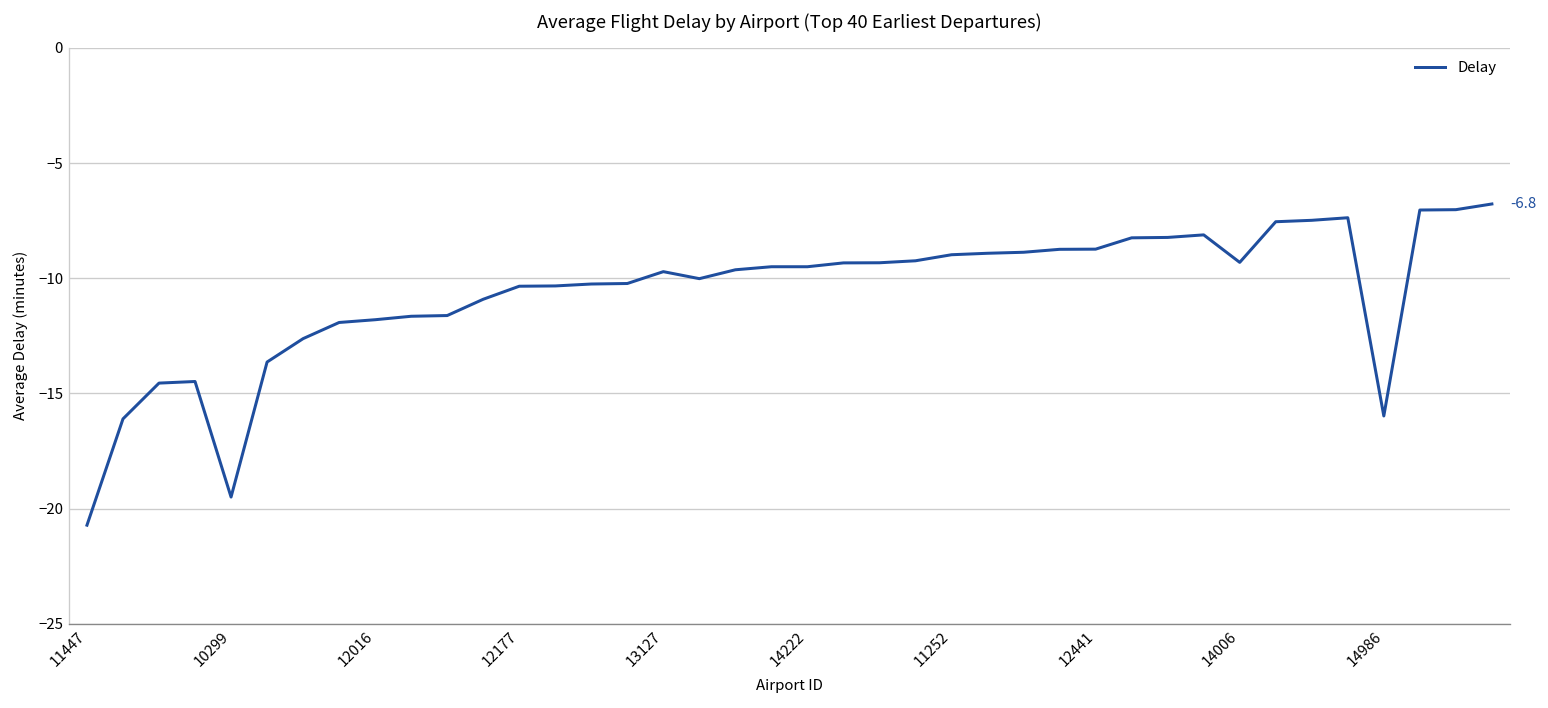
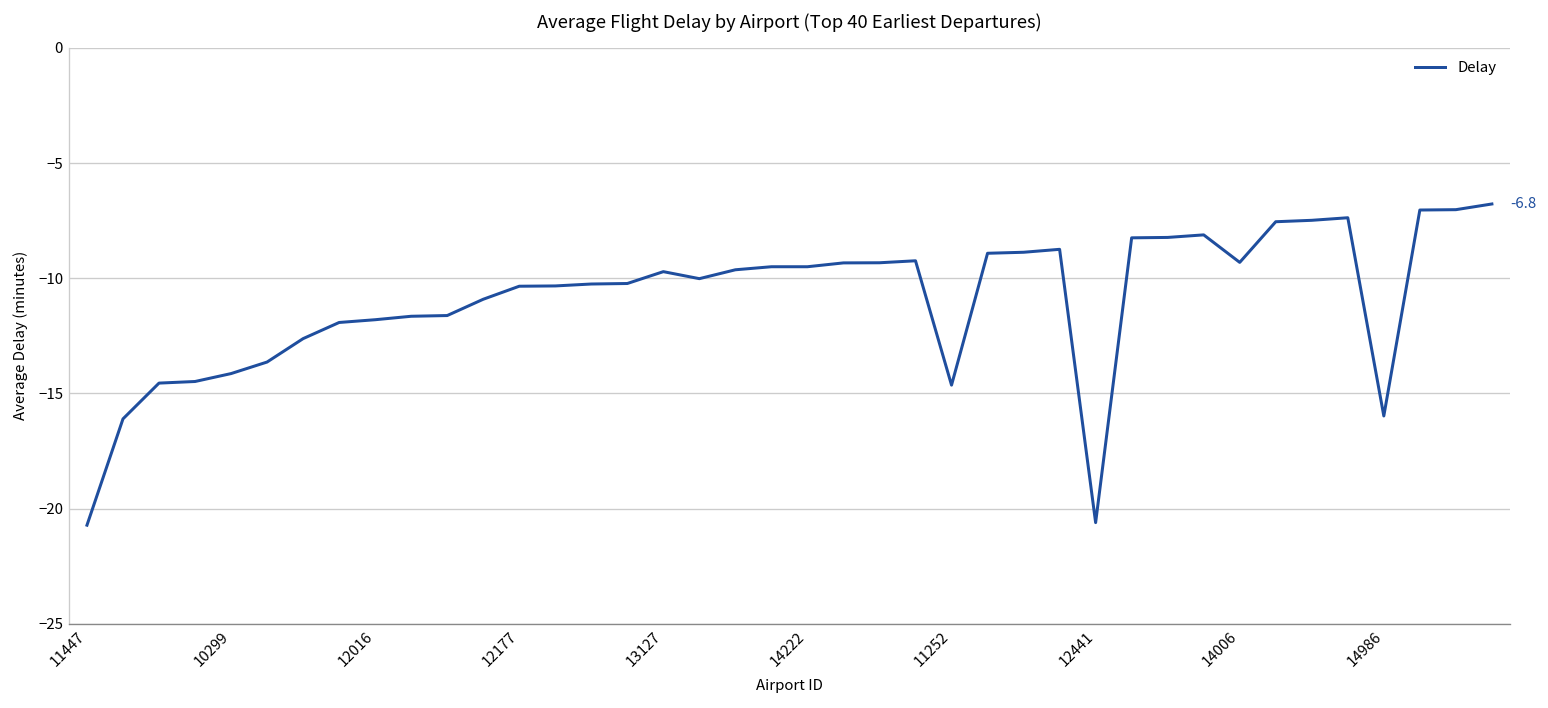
  {
    "11447": -20.7,
-   "10299": -19.5,
+   "10299": -14.1,
    "12016": -11.8,
    "12177": -10.3,
    "13127": -9.7,
    "14222": -9.5,
-   "11252": -9.0,
-   "12441": -8.7,
+   "11252": -14.6,
+   "12441": -20.6,
    "14006": -9.3,
    "14986": -16.0
  }
